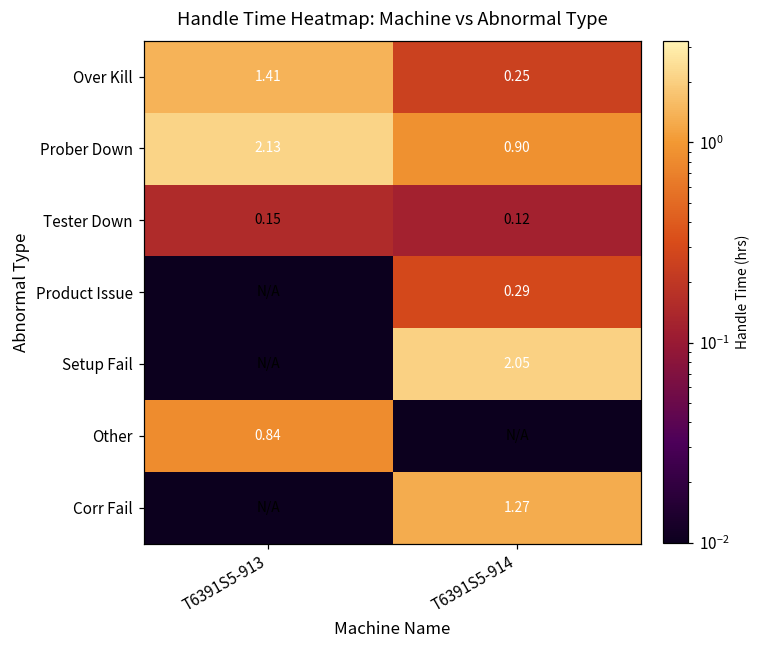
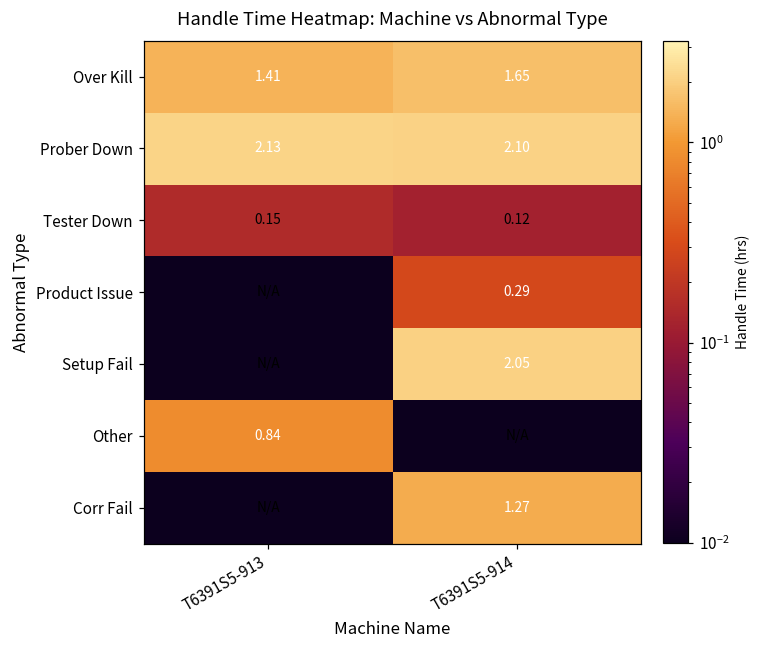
  {
    "Over Kill": {
      "T6391S5-913": 1.41,
-     "T6391S5-914": 0.25
+     "T6391S5-914": 1.65
    },
    "Prober Down": {
      "T6391S5-913": 2.13,
-     "T6391S5-914": 0.90
+     "T6391S5-914": 2.10
    },
    "Tester Down": {
      "T6391S5-913": 0.15,
      "T6391S5-914": 0.12
    },
    "Product Issue": {
      "T6391S5-914": 0.29
    },
    "Setup Fail": {
      "T6391S5-914": 2.05
    },
    "Other": {
      "T6391S5-913": 0.84
    },
    "Corr Fail": {
      "T6391S5-914": 1.27
    }
  }
